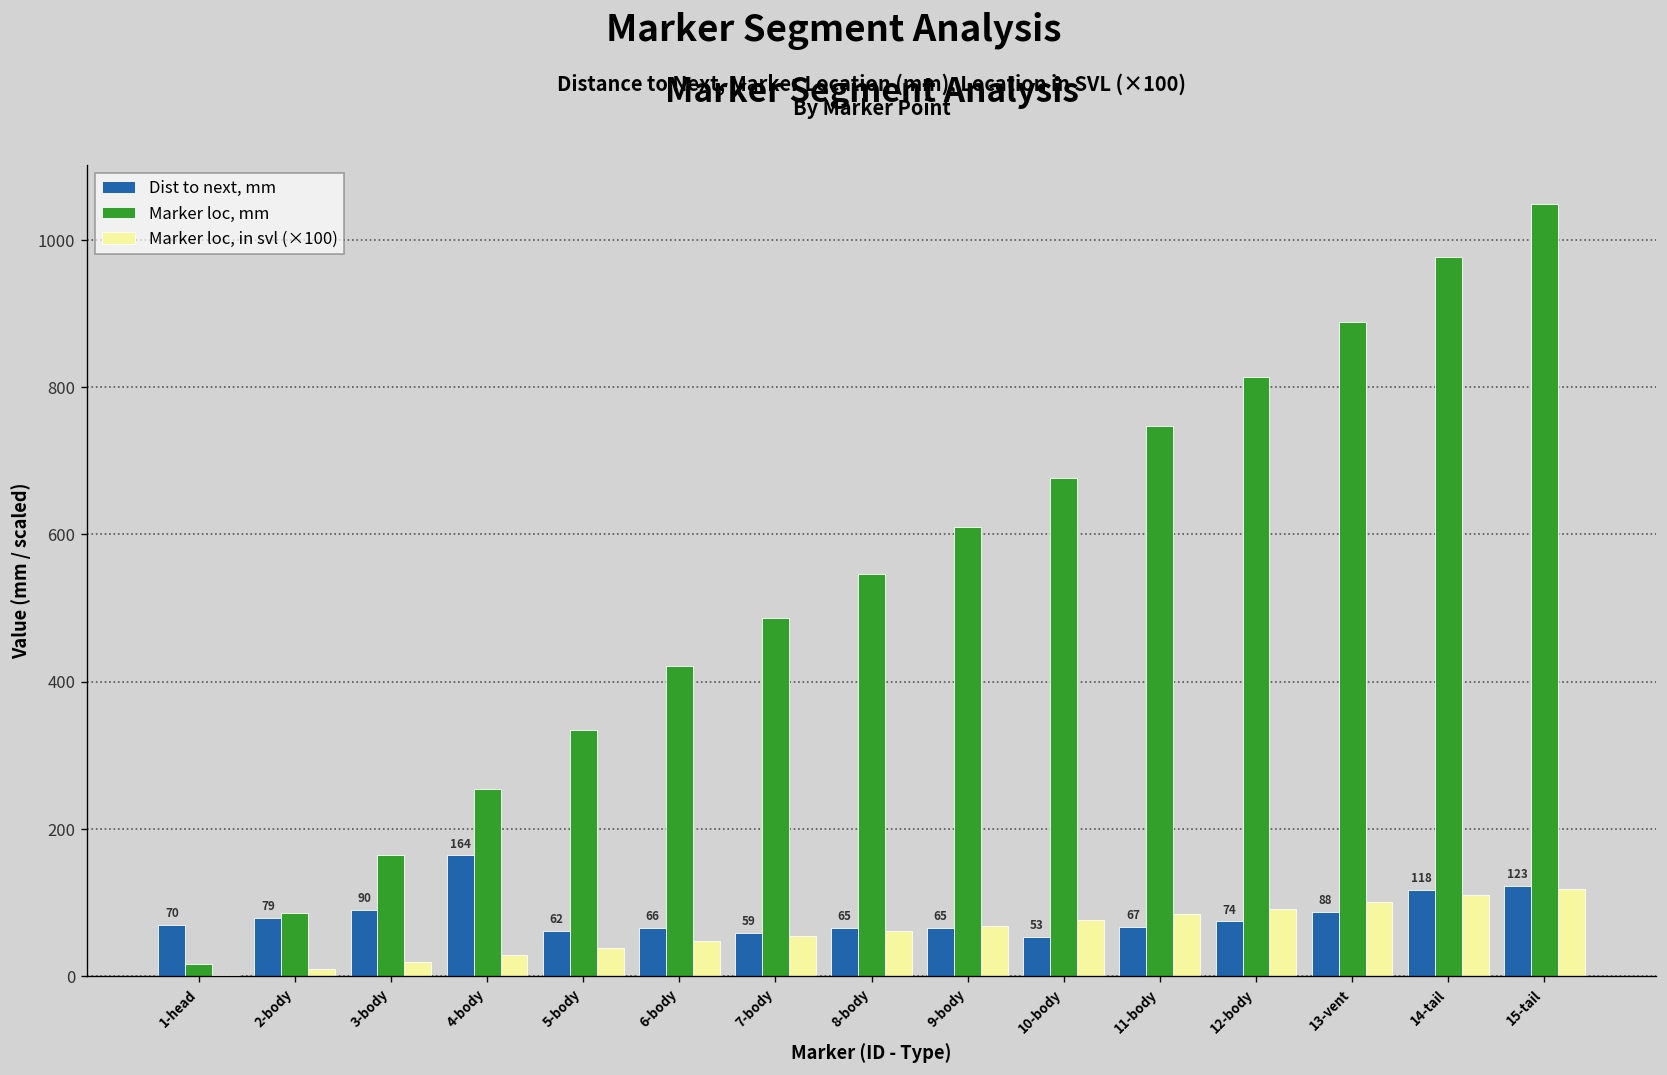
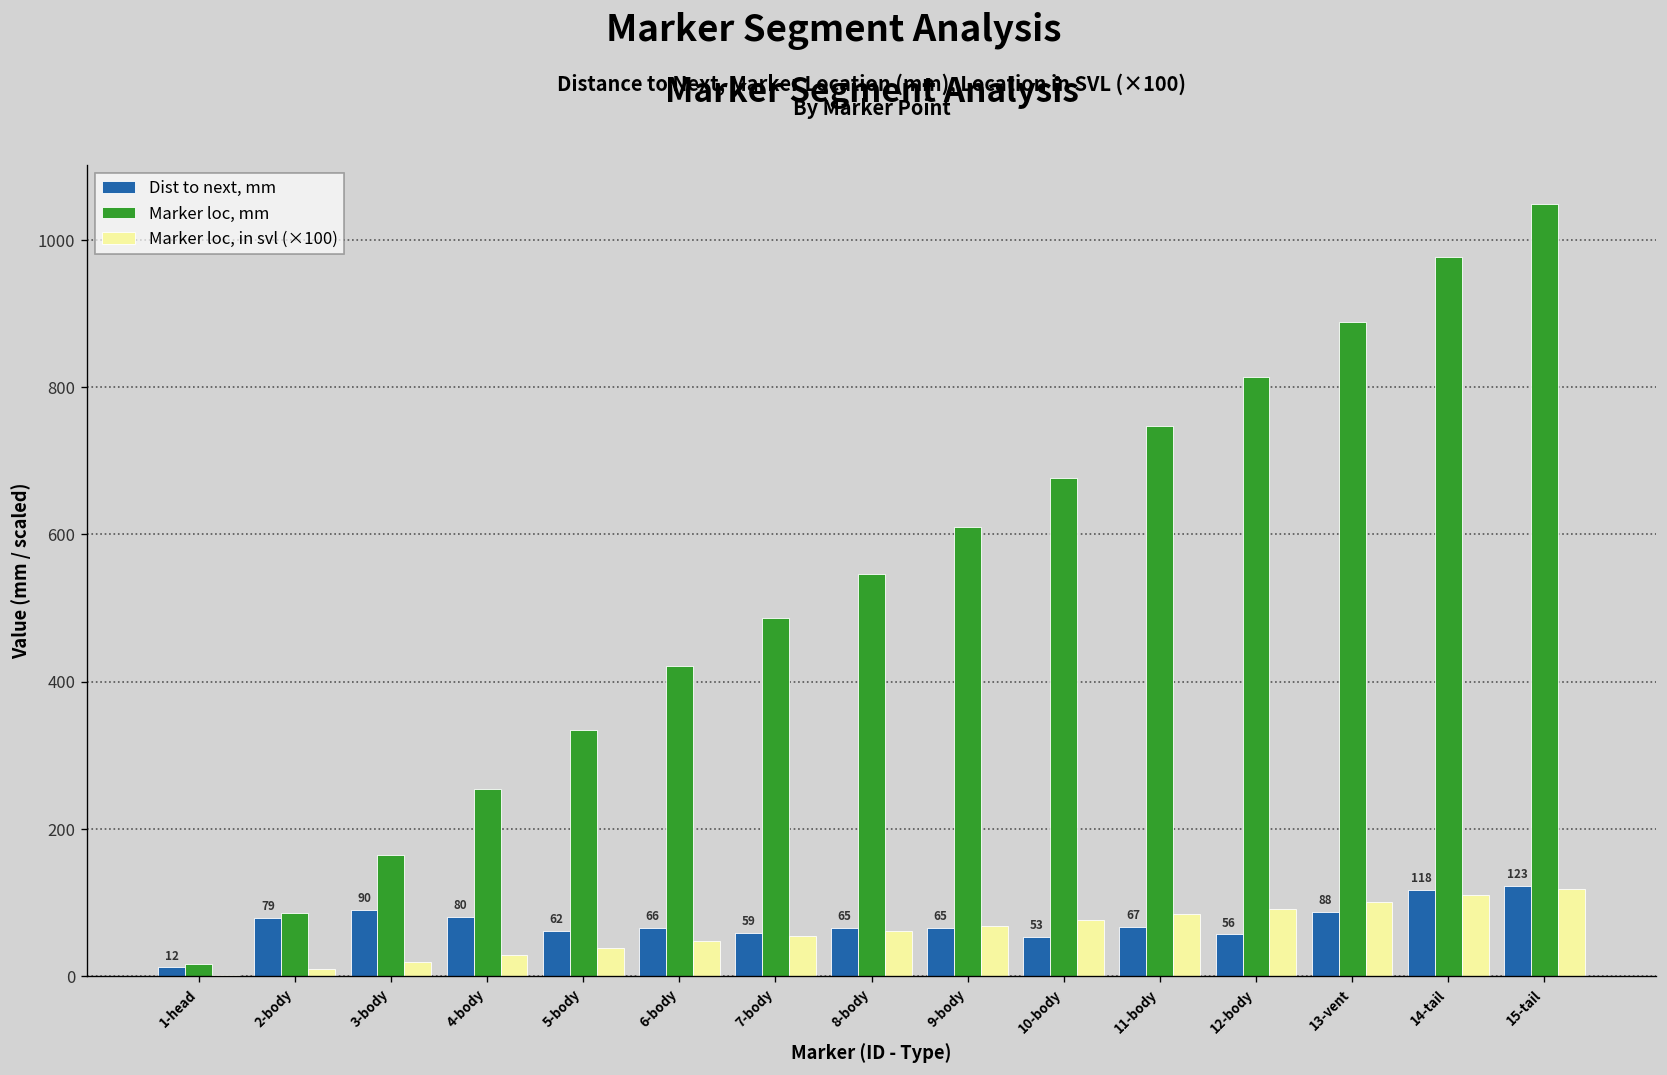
  {
    "Dist to next, mm": {
-     "1-head": 70,
+     "1-head": 12,
      "2-body": 79,
      "3-body": 90,
-     "4-body": 164,
+     "4-body": 80,
      "5-body": 62,
      "6-body": 66,
      "7-body": 59,
      "8-body": 65,
      "9-body": 65,
      "10-body": 53,
      "11-body": 67,
-     "12-body": 74,
+     "12-body": 56,
      "13-vent": 88,
      "14-tail": 118,
      "15-tail": 123
    },
    "Marker loc, mm": {
      "1-head": 20,
      "2-body": 90,
      "3-body": 160,
      "4-body": 250,
      "5-body": 330,
      "6-body": 420,
      "7-body": 490,
      "8-body": 550,
      "9-body": 610,
      "10-body": 680,
      "11-body": 750,
      "12-body": 810,
      "13-vent": 890,
      "14-tail": 980,
      "15-tail": 1050
    },
    "Marker loc, in svl (×100)": {
      "2-body": 10,
      "3-body": 20,
      "4-body": 30,
      "5-body": 40,
      "6-body": 50,
      "7-body": 50,
      "8-body": 60,
      "9-body": 70,
      "10-body": 80,
      "11-body": 80,
      "12-body": 90,
      "13-vent": 100,
      "14-tail": 110,
      "15-tail": 120
    }
  }
